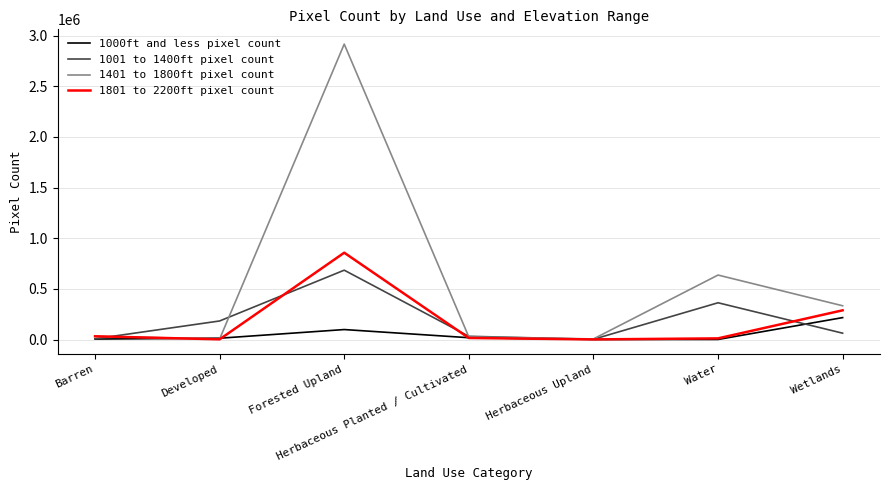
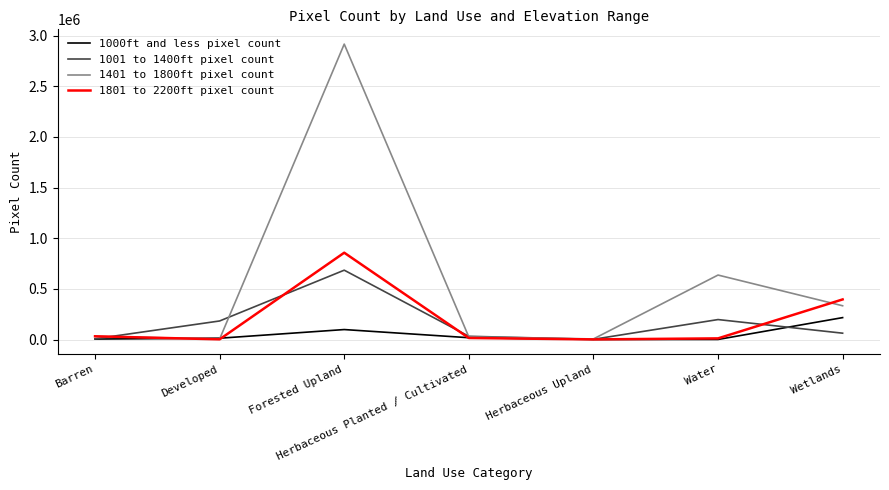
  {
    "1000ft and less pixel count": {
      "Forested Upland": 100000,
      "Wetlands": 220000
    },
    "1001 to 1400ft pixel count": {
      "Developed": 180000,
      "Forested Upland": 680000,
-     "Water": 360000,
+     "Water": 200000,
      "Wetlands": 60000
    },
    "1401 to 1800ft pixel count": {
      "Forested Upland": 2920000,
      "Water": 640000,
      "Wetlands": 330000
    },
    "1801 to 2200ft pixel count": {
      "Forested Upland": 860000,
-     "Wetlands": 290000
+     "Wetlands": 400000
    }
  }
